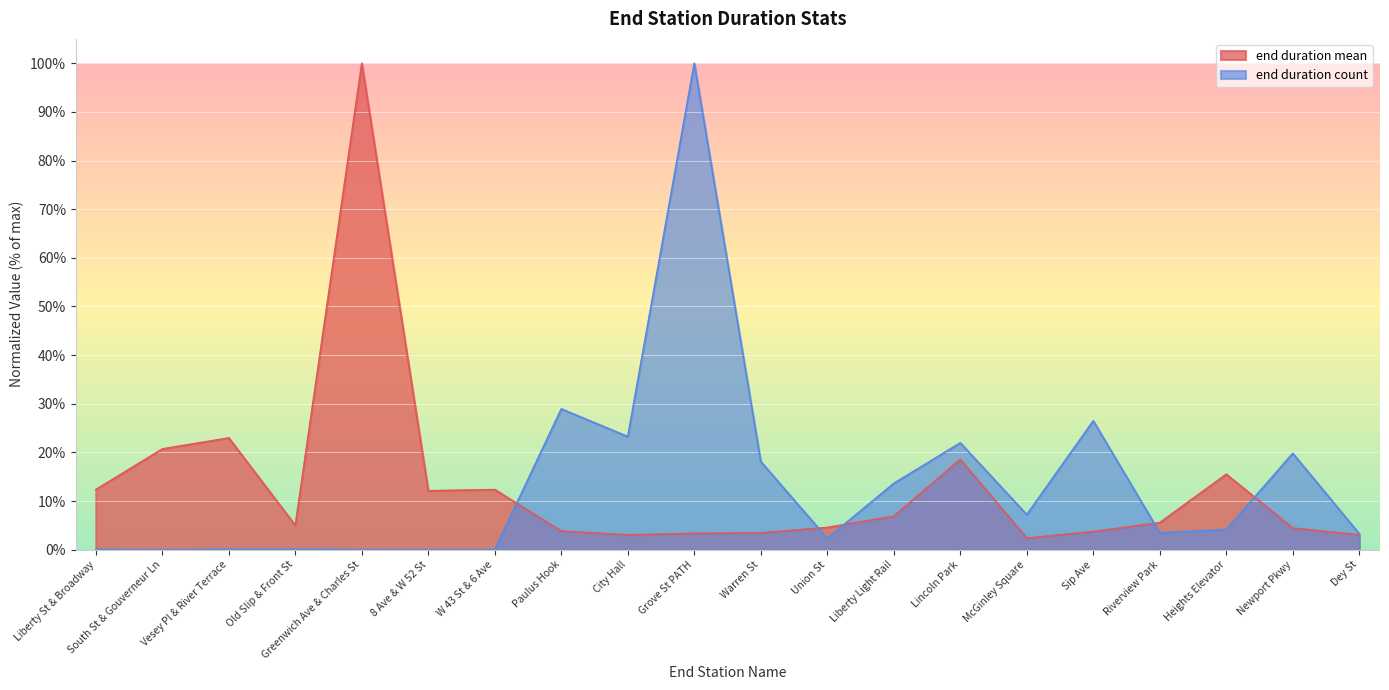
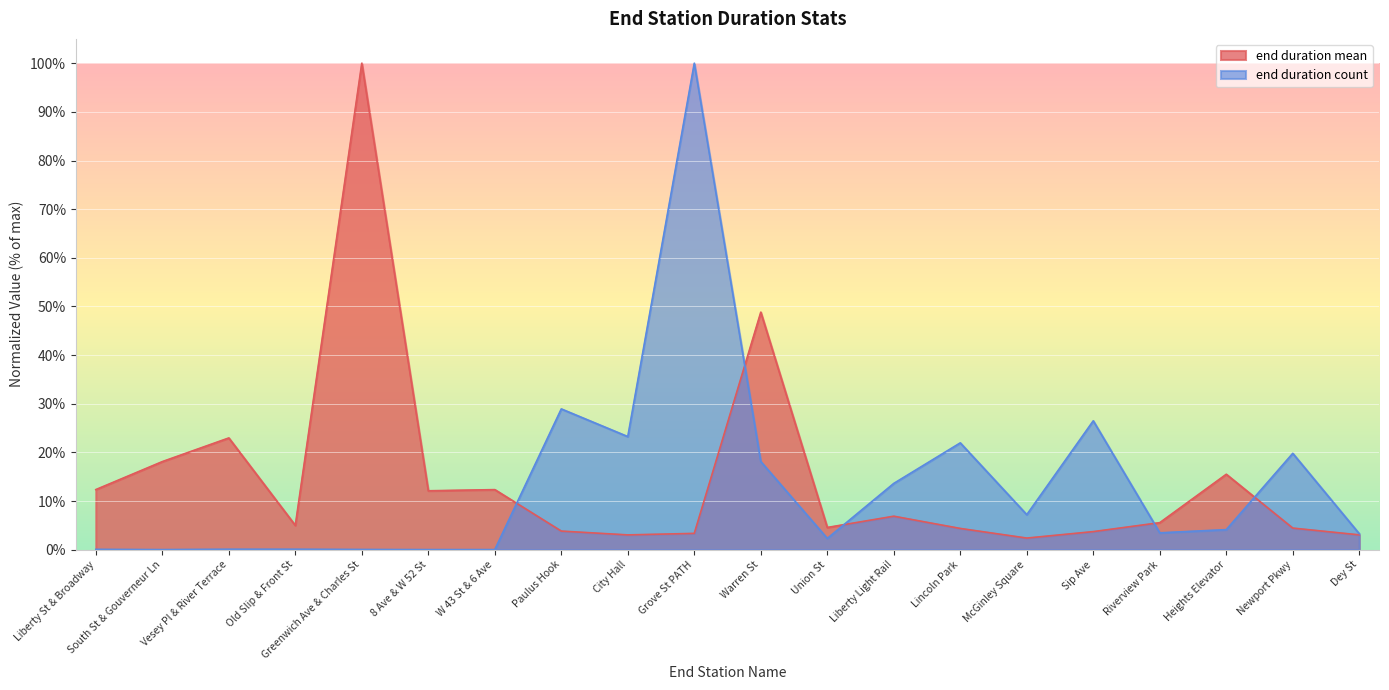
  {
    "end duration mean": {
      "Liberty St & Broadway": "12%",
-     "South St & Gouverneur Ln": "21%",
+     "South St & Gouverneur Ln": "18%",
      "Vesey Pl & River Terrace": "23%",
      "Old Slip & Front St": "5%",
      "Greenwich Ave & Charles St": "100%",
      "8 Ave & W 52 St": "12%",
      "W 43 St & 6 Ave": "12%",
      "Paulus Hook": "4%",
      "City Hall": "3%",
      "Grove St PATH": "3%",
-     "Warren St": "3%",
+     "Warren St": "49%",
      "Union St": "5%",
      "Liberty Light Rail": "7%",
-     "Lincoln Park": "19%",
+     "Lincoln Park": "4%",
      "McGinley Square": "2%",
      "Sip Ave": "4%",
      "Riverview Park": "6%",
      "Heights Elevator": "16%",
      "Newport Pkwy": "4%"
    },
    "end duration count": {
      "Liberty St & Broadway": "0%",
      "South St & Gouverneur Ln": "0%",
      "Vesey Pl & River Terrace": "0%",
      "Old Slip & Front St": "0%",
      "Greenwich Ave & Charles St": "0%",
      "8 Ave & W 52 St": "0%",
      "W 43 St & 6 Ave": "0%",
      "Paulus Hook": "29%",
      "City Hall": "23%",
      "Grove St PATH": "100%",
      "Warren St": "18%",
      "Union St": "2%",
      "Liberty Light Rail": "14%",
      "Lincoln Park": "22%",
      "McGinley Square": "7%",
      "Sip Ave": "26%",
      "Riverview Park": "3%",
      "Heights Elevator": "4%",
      "Newport Pkwy": "20%"
    }
  }
